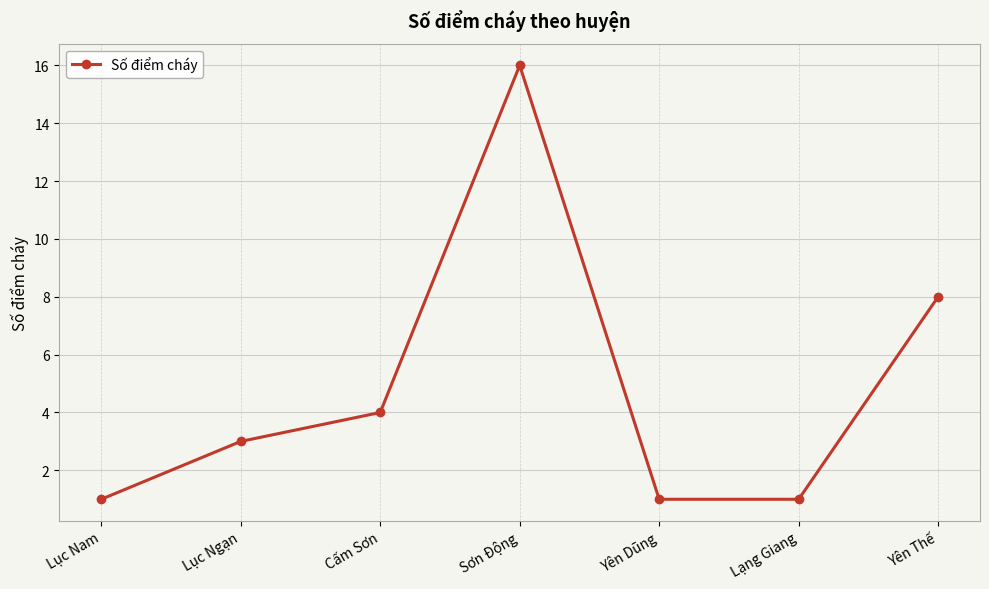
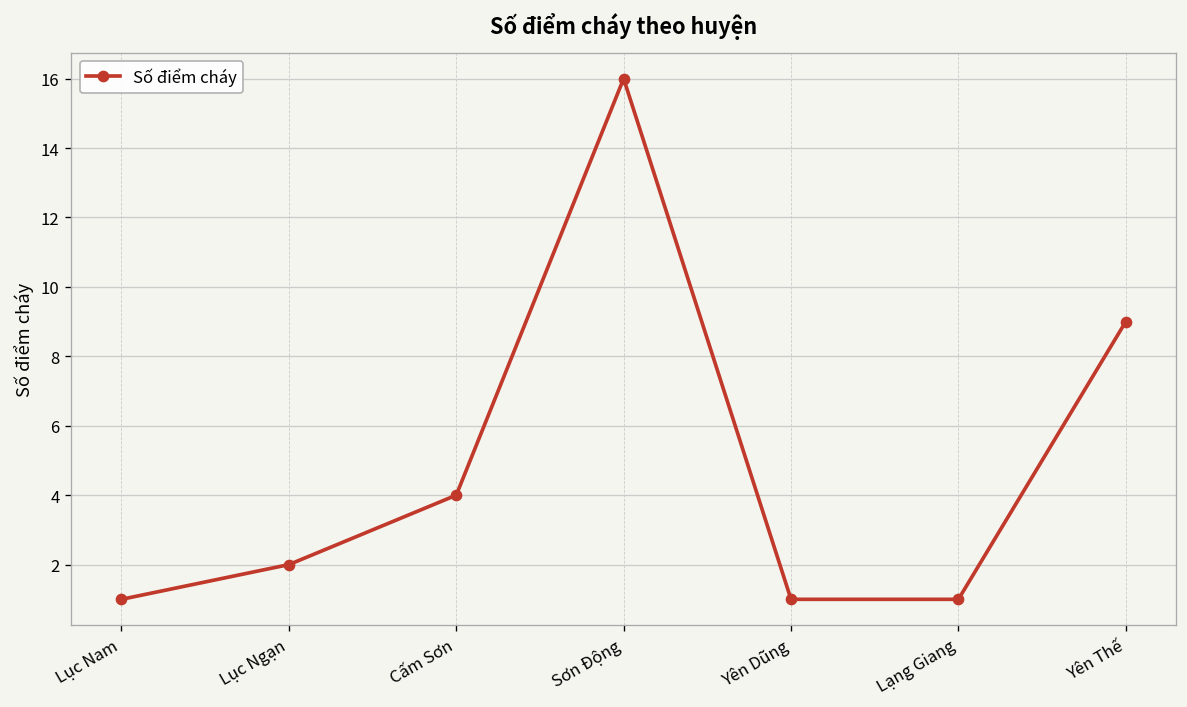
  {
    "Lục Nam": 1,
-   "Lục Ngạn": 3,
+   "Lục Ngạn": 2,
    "Cấm Sơn": 4,
    "Sơn Động": 16,
    "Yên Dũng": 1,
    "Lạng Giang": 1,
-   "Yên Thế": 8
+   "Yên Thế": 9
  }
